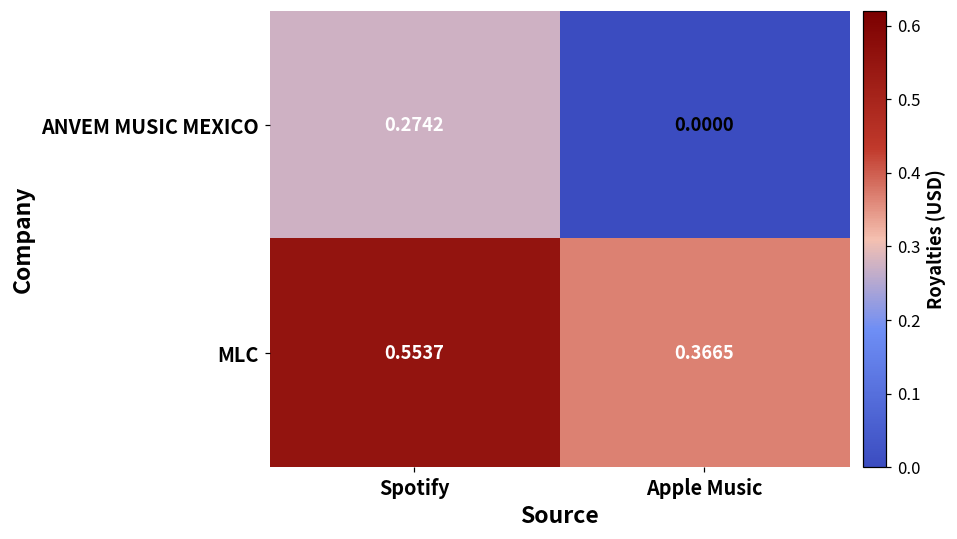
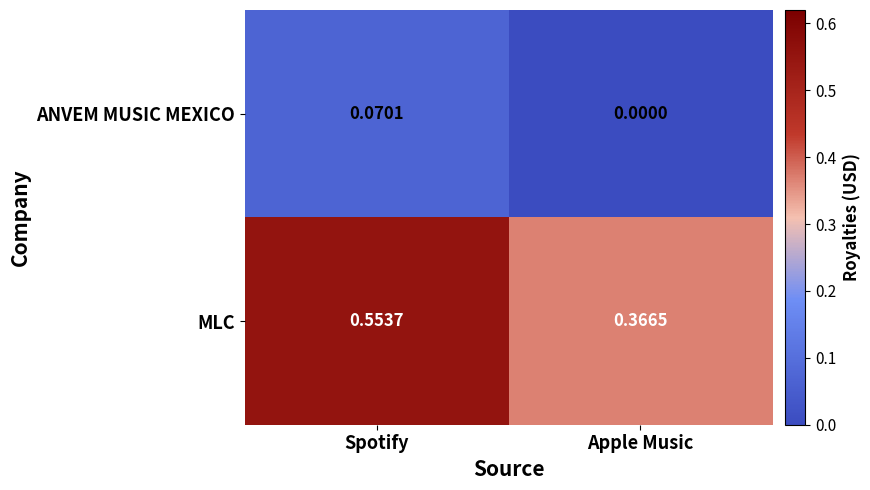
  {
    "ANVEM MUSIC MEXICO": {
-     "Spotify": 0.2742,
+     "Spotify": 0.0701,
      "Apple Music": 0.0000
    },
    "MLC": {
      "Spotify": 0.5537,
      "Apple Music": 0.3665
    }
  }
